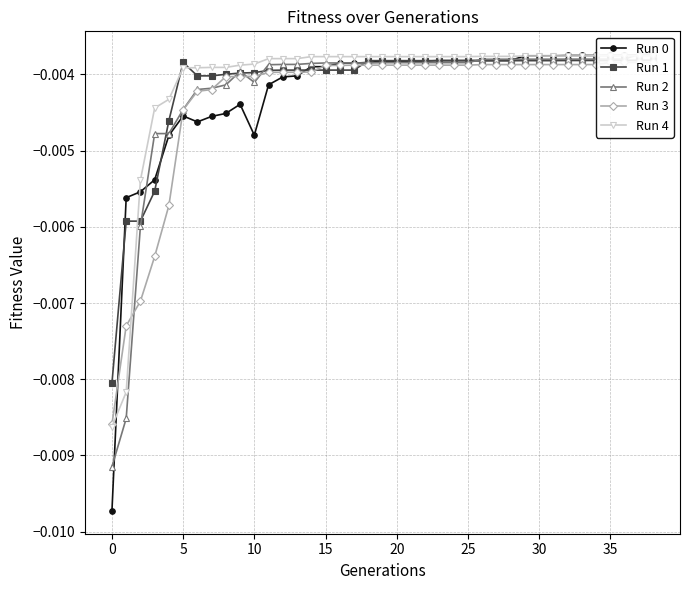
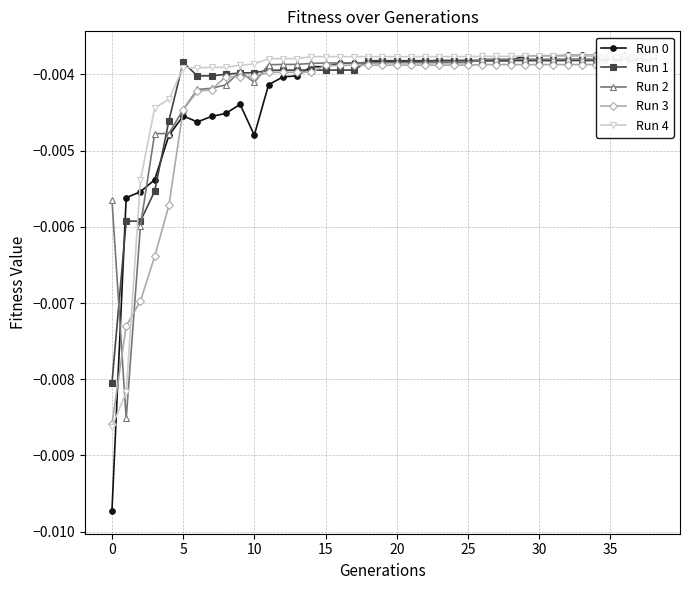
  {
    "Run 0": {
      "0": -0.0097,
      "5": -0.0045,
      "10": -0.0048
    },
    "Run 1": {
      "0": -0.0080,
      "5": -0.0038,
      "10": -0.0040,
      "15": -0.0039
    },
    "Run 2": {
-     "0": -0.0091,
+     "0": -0.0056,
      "10": -0.0041
    }
  }
